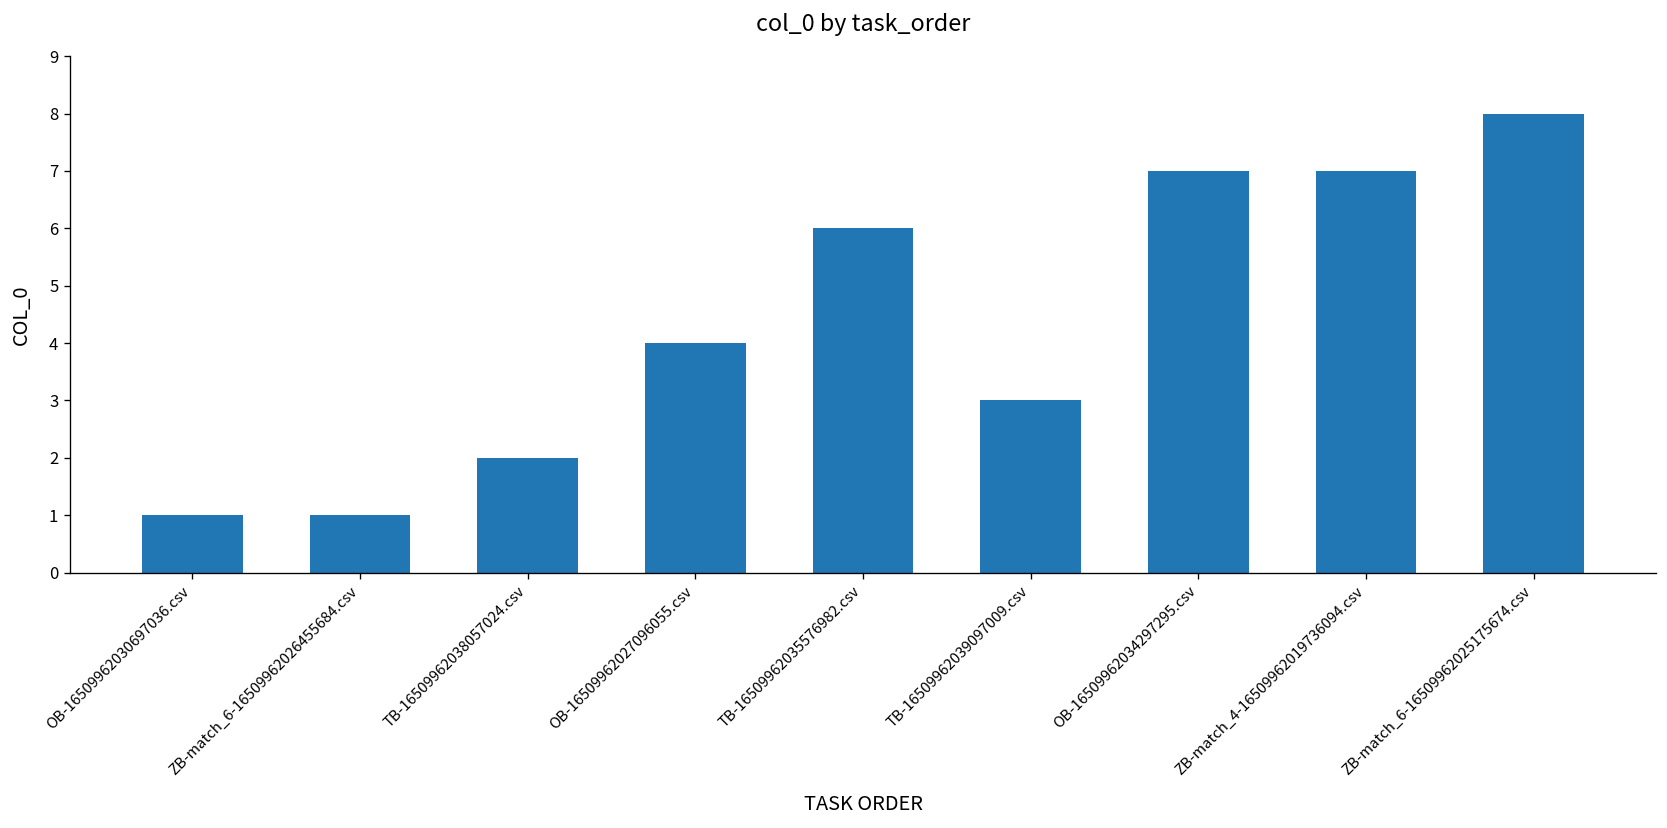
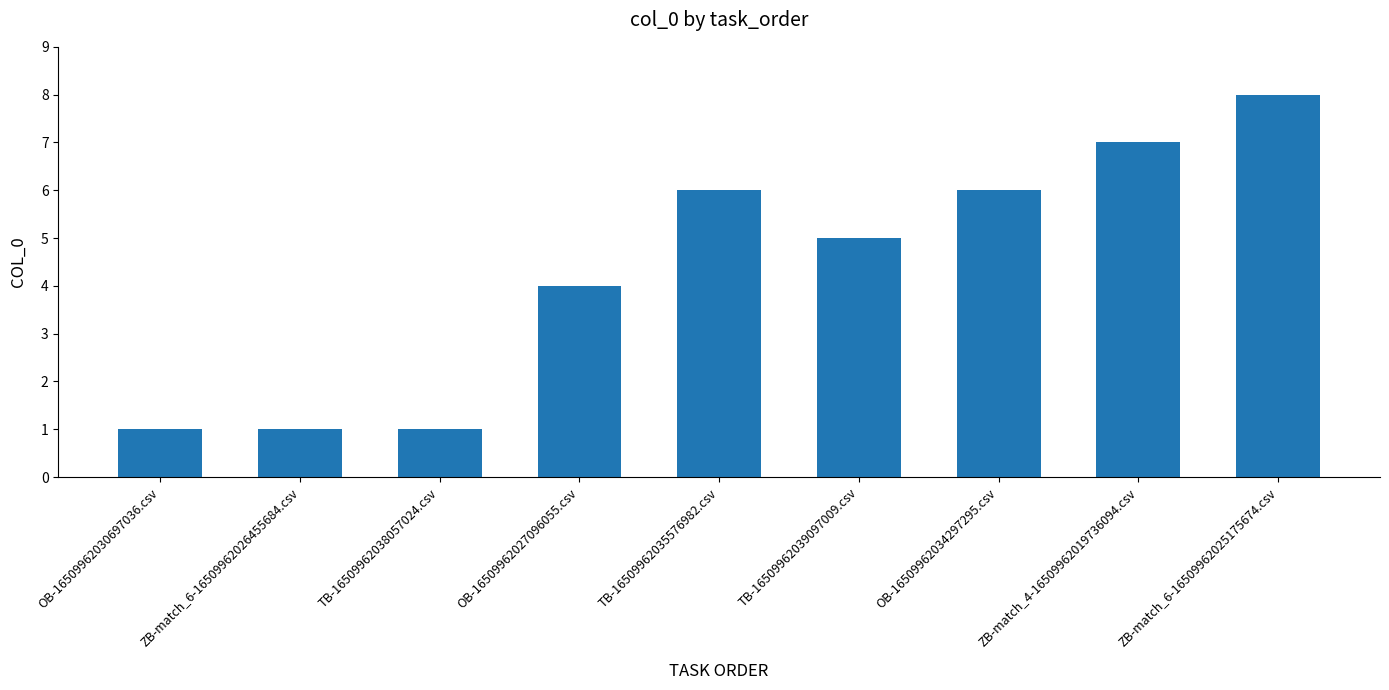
  {
    "OB-16509962030697036.csv": 1,
    "ZB-match_6-16509962026455684.csv": 1,
-   "TB-16509962038057024.csv": 2,
+   "TB-16509962038057024.csv": 1,
    "OB-16509962027096055.csv": 4,
    "TB-16509962035576982.csv": 6,
-   "TB-16509962039097009.csv": 3,
-   "OB-16509962034297295.csv": 7,
+   "TB-16509962039097009.csv": 5,
+   "OB-16509962034297295.csv": 6,
    "ZB-match_4-16509962019736094.csv": 7,
    "ZB-match_6-16509962025175674.csv": 8
  }
